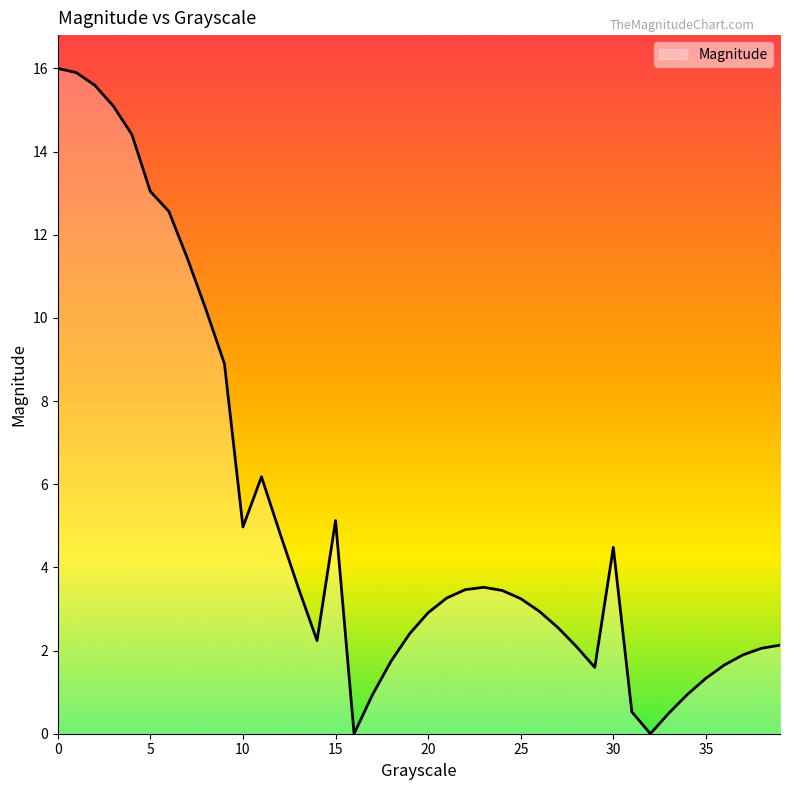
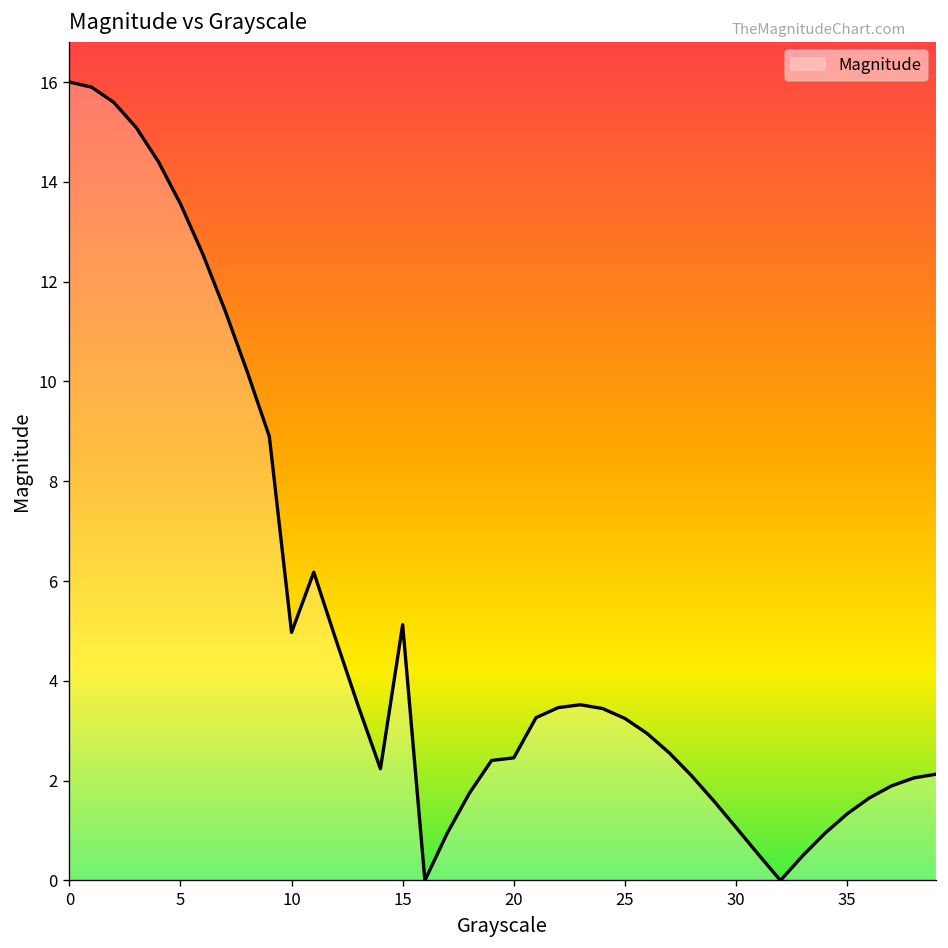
  {
    "0": 16.0,
-   "5": 13.0,
+   "5": 13.6,
    "10": 5.0,
    "15": 5.1,
-   "20": 2.9,
+   "20": 2.5,
    "25": 3.2,
-   "30": 4.5,
+   "30": 1.1,
    "35": 1.3
  }
